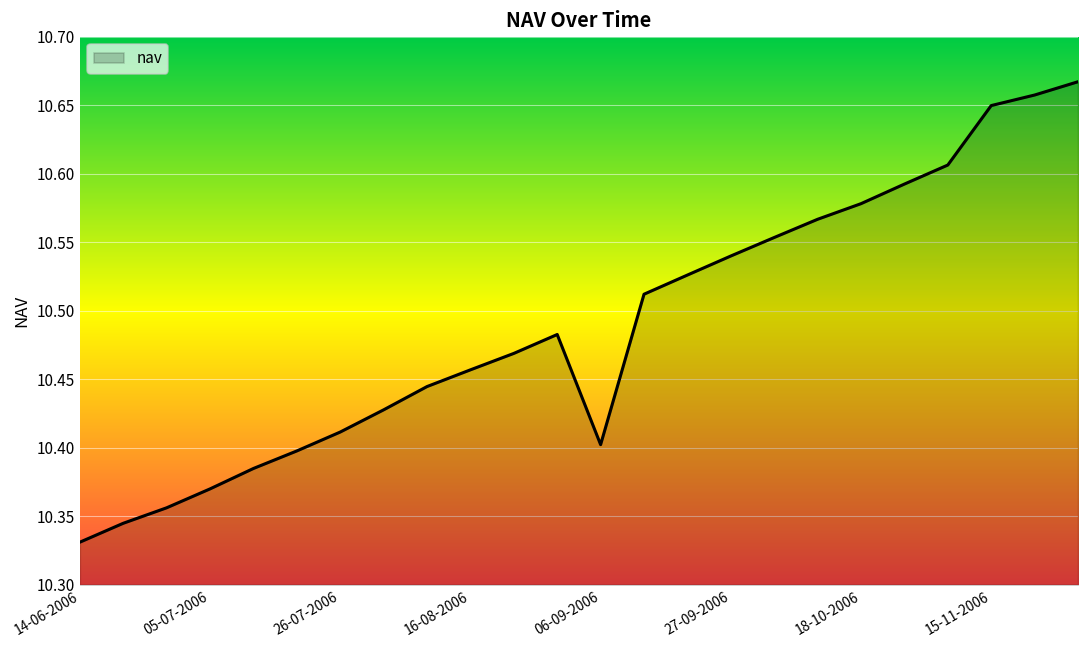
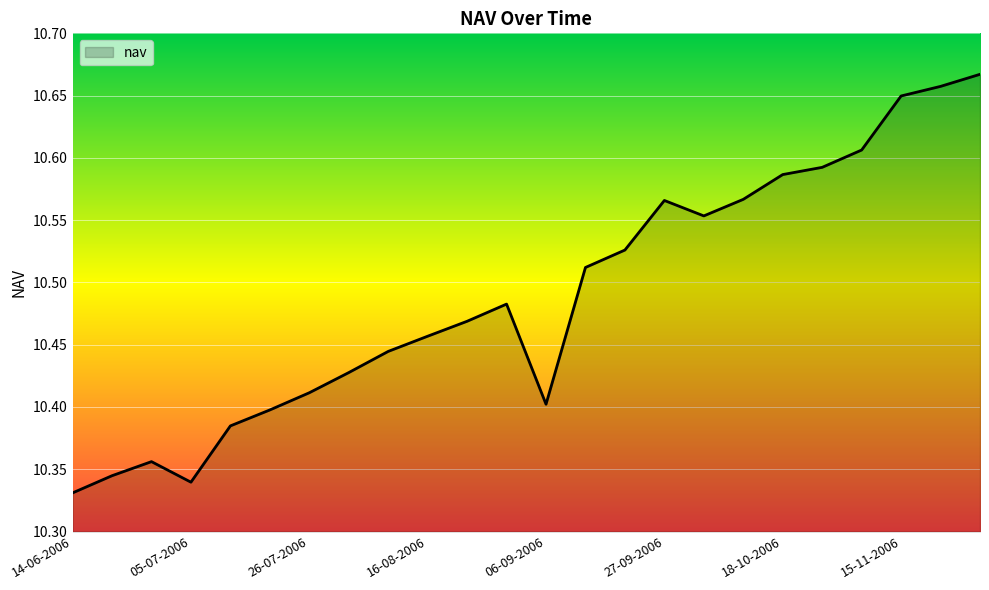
  {
    "14-06-2006": 10.331,
-   "05-07-2006": 10.370,
+   "05-07-2006": 10.340,
    "26-07-2006": 10.411,
    "16-08-2006": 10.457,
    "06-09-2006": 10.402,
-   "27-09-2006": 10.540,
-   "18-10-2006": 10.578,
+   "27-09-2006": 10.566,
+   "18-10-2006": 10.587,
    "15-11-2006": 10.650
  }
